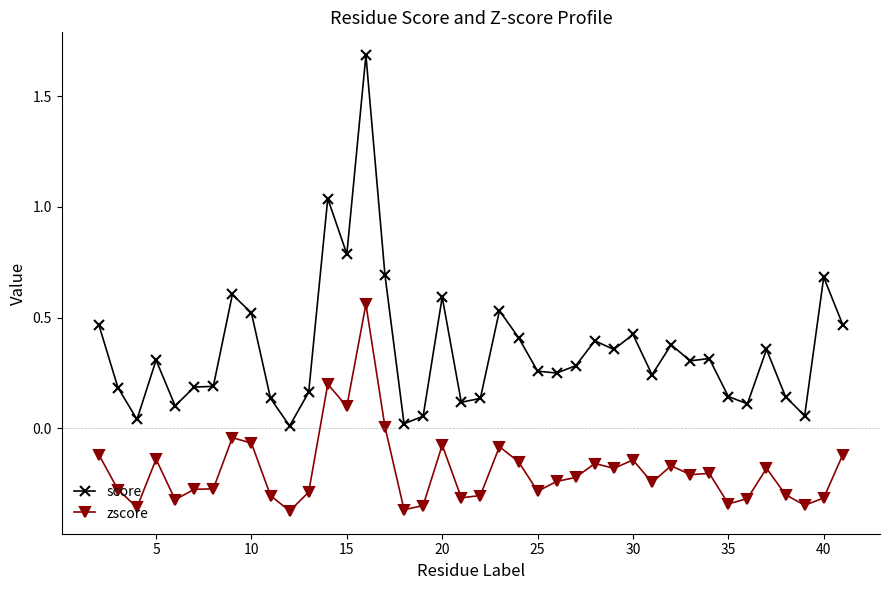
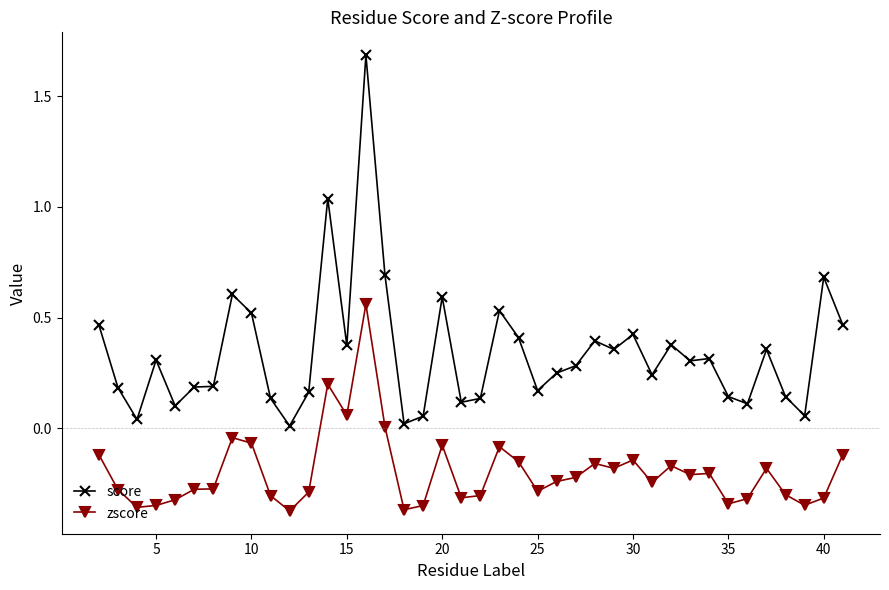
  {
    "score": {
      "5": 0.31,
      "10": 0.52,
-     "15": 0.79,
+     "15": 0.37,
      "20": 0.59,
-     "25": 0.26,
+     "25": 0.17,
      "30": 0.42,
      "35": 0.14,
      "40": 0.68
    },
    "zscore": {
-     "5": -0.14,
+     "5": -0.35,
      "10": -0.07,
-     "15": 0.10,
+     "15": 0.06,
      "20": -0.08,
      "25": -0.28,
      "30": -0.14,
      "35": -0.34,
      "40": -0.32
    }
  }
